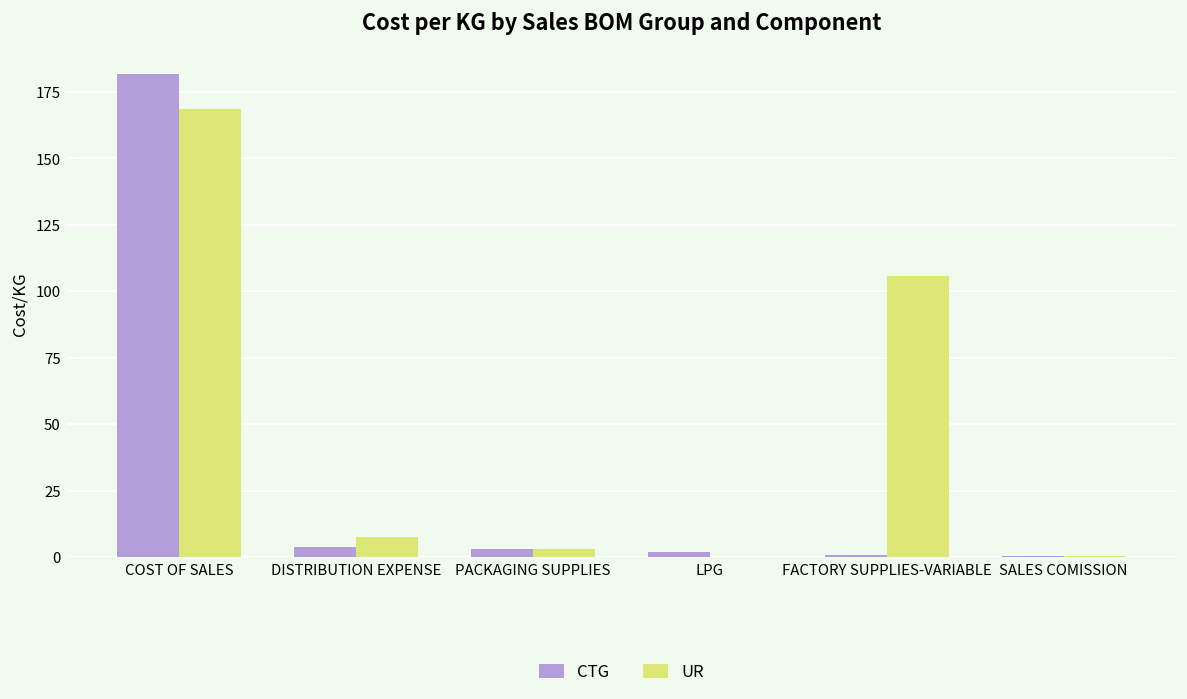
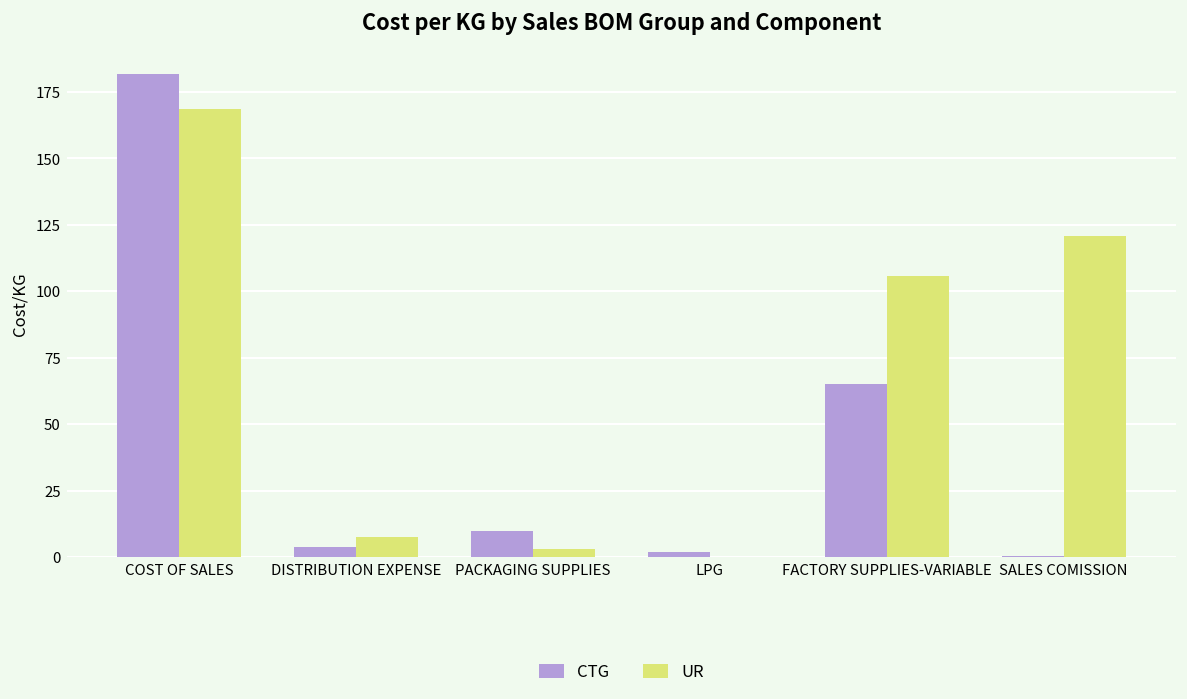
  {
    "CTG": {
      "COST OF SALES": 182,
      "DISTRIBUTION EXPENSE": 4,
-     "PACKAGING SUPPLIES": 3,
+     "PACKAGING SUPPLIES": 10,
      "LPG": 2,
-     "FACTORY SUPPLIES-VARIABLE": 1
+     "FACTORY SUPPLIES-VARIABLE": 65
    },
    "UR": {
      "COST OF SALES": 168,
      "DISTRIBUTION EXPENSE": 8,
      "PACKAGING SUPPLIES": 3,
      "LPG": 0,
      "FACTORY SUPPLIES-VARIABLE": 106,
-     "SALES COMISSION": 0
+     "SALES COMISSION": 121
    }
  }
